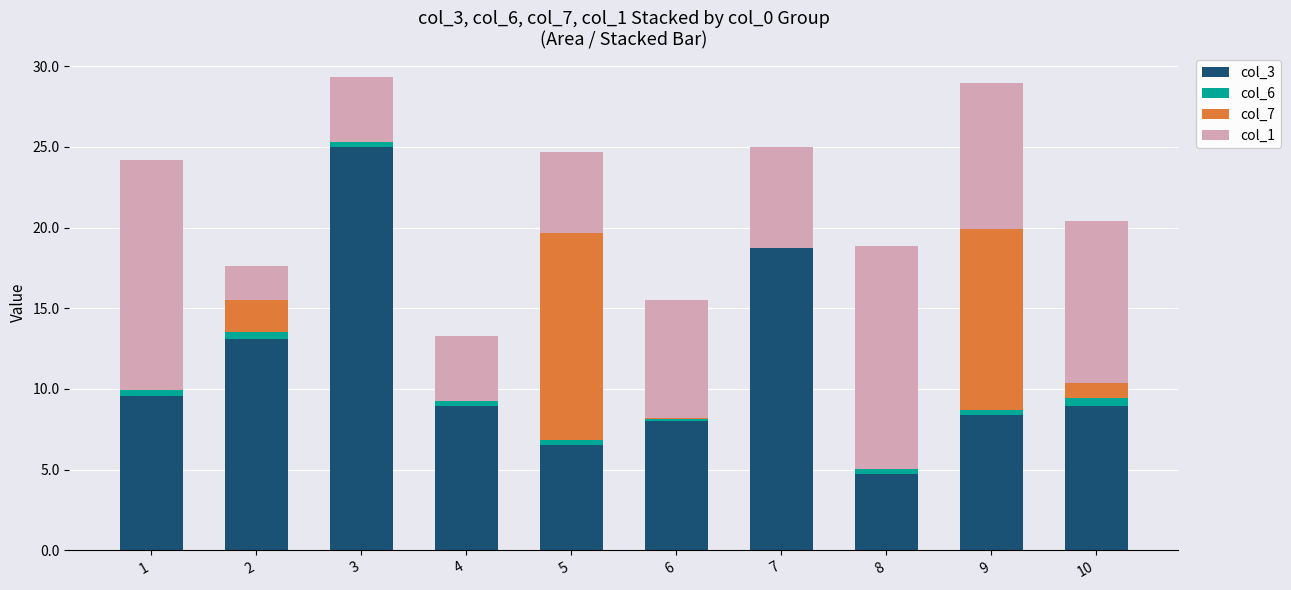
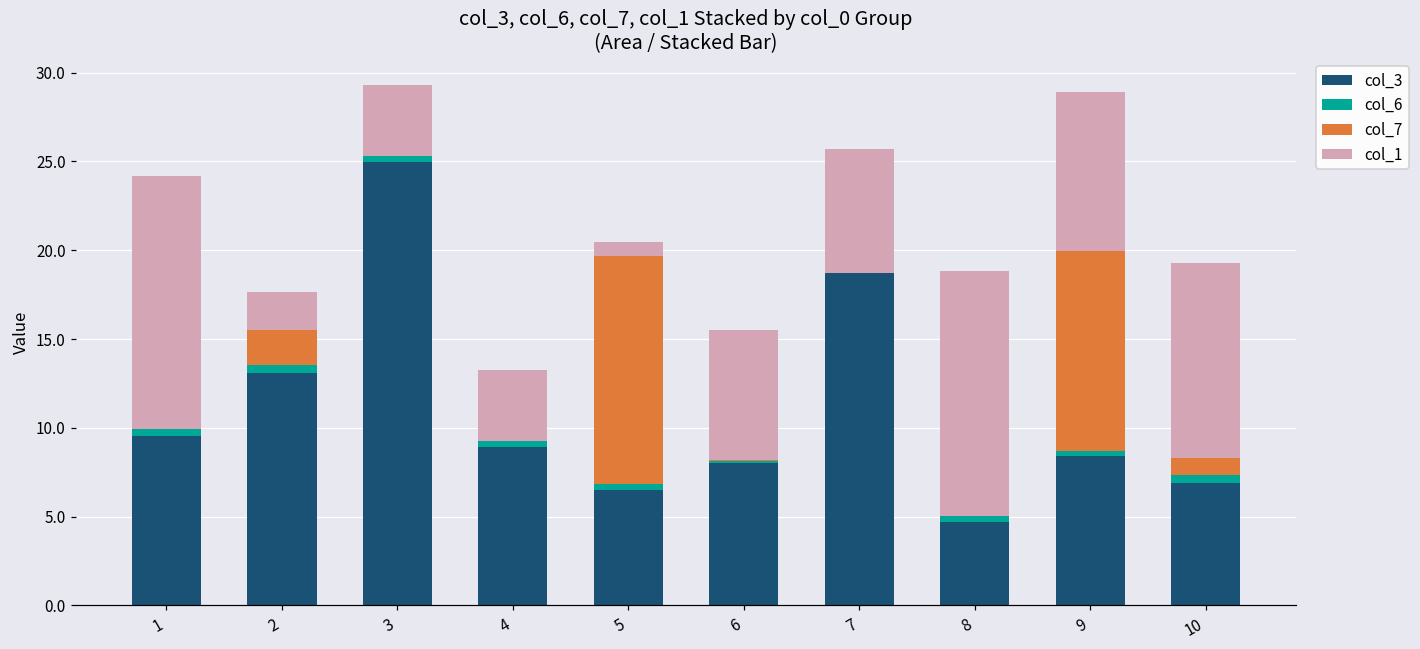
  {
    "col_3": {
      "1": 9.5,
      "2": 13.1,
      "3": 25.0,
      "4": 8.9,
      "5": 6.5,
      "6": 8.0,
      "7": 18.7,
      "8": 4.7,
      "9": 8.4,
-     "10": 9.0
+     "10": 6.9
    },
    "col_6": {
      "1": 0.4,
      "2": 0.4,
      "3": 0.3,
      "4": 0.3,
      "5": 0.3,
      "7": 0.0,
      "8": 0.3,
      "9": 0.3,
      "10": 0.5
    },
    "col_7": {
      "2": 2.0,
      "5": 12.8,
      "7": 0.0,
      "9": 11.3,
      "10": 1.0
    },
    "col_1": {
      "1": 14.2,
      "2": 2.1,
      "3": 4.0,
      "4": 4.0,
-     "5": 5.0,
+     "5": 0.8,
      "6": 7.3,
-     "7": 6.3,
+     "7": 7.0,
      "8": 13.8,
      "9": 9.0,
-     "10": 10
+     "10": 11
    }
  }
